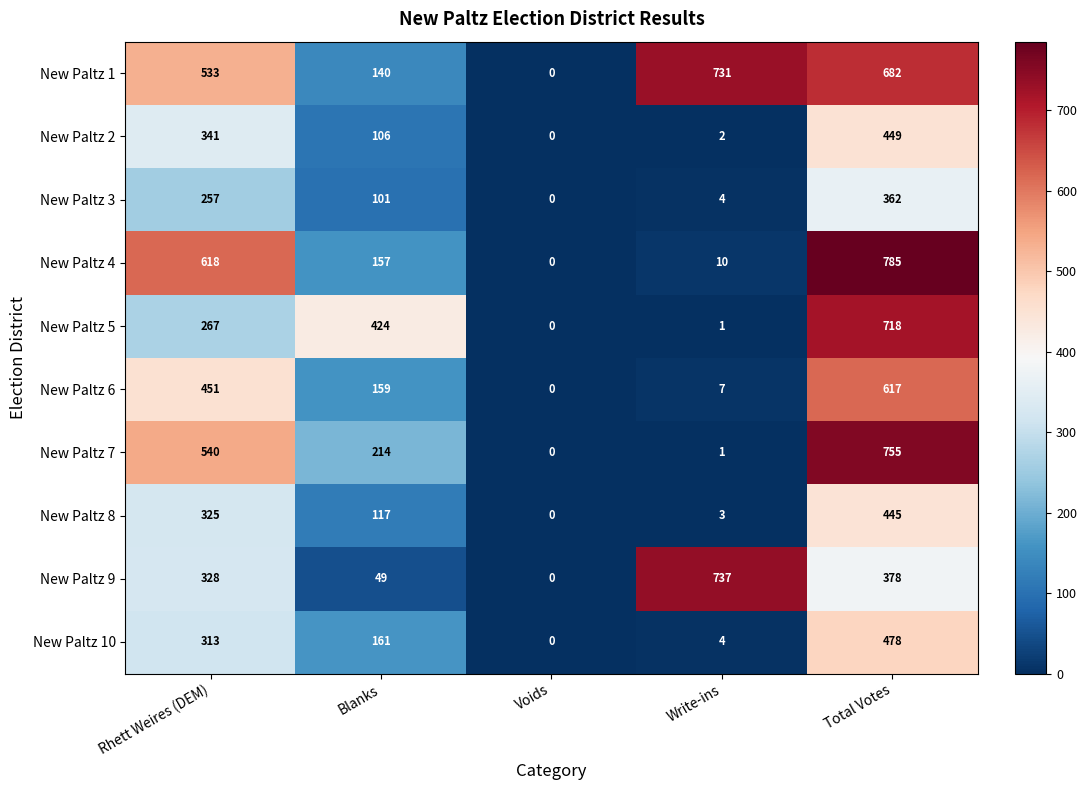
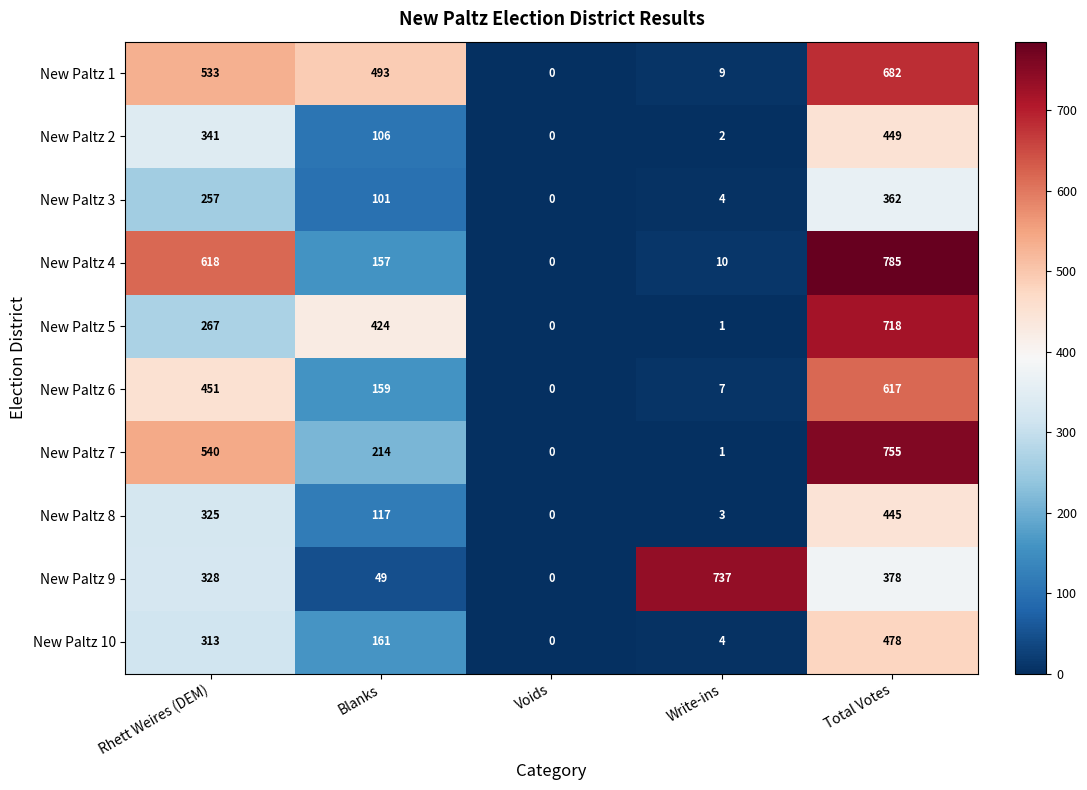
  {
    "New Paltz 1": {
      "Rhett Weires (DEM)": 533,
-     "Blanks": 140,
+     "Blanks": 493,
      "Voids": 0,
-     "Write-ins": 731,
+     "Write-ins": 9,
      "Total Votes": 682
    },
    "New Paltz 2": {
      "Rhett Weires (DEM)": 341,
      "Blanks": 106,
      "Voids": 0,
      "Write-ins": 2,
      "Total Votes": 449
    },
    "New Paltz 3": {
      "Rhett Weires (DEM)": 257,
      "Blanks": 101,
      "Voids": 0,
      "Write-ins": 4,
      "Total Votes": 362
    },
    "New Paltz 4": {
      "Rhett Weires (DEM)": 618,
      "Blanks": 157,
      "Voids": 0,
      "Write-ins": 10,
      "Total Votes": 785
    },
    "New Paltz 5": {
      "Rhett Weires (DEM)": 267,
      "Blanks": 424,
      "Voids": 0,
      "Write-ins": 1,
      "Total Votes": 718
    },
    "New Paltz 6": {
      "Rhett Weires (DEM)": 451,
      "Blanks": 159,
      "Voids": 0,
      "Write-ins": 7,
      "Total Votes": 617
    },
    "New Paltz 7": {
      "Rhett Weires (DEM)": 540,
      "Blanks": 214,
      "Voids": 0,
      "Write-ins": 1,
      "Total Votes": 755
    },
    "New Paltz 8": {
      "Rhett Weires (DEM)": 325,
      "Blanks": 117,
      "Voids": 0,
      "Write-ins": 3,
      "Total Votes": 445
    },
    "New Paltz 9": {
      "Rhett Weires (DEM)": 328,
      "Blanks": 49,
      "Voids": 0,
      "Write-ins": 737,
      "Total Votes": 378
    },
    "New Paltz 10": {
      "Rhett Weires (DEM)": 313,
      "Blanks": 161,
      "Voids": 0,
      "Write-ins": 4,
      "Total Votes": 478
    }
  }
